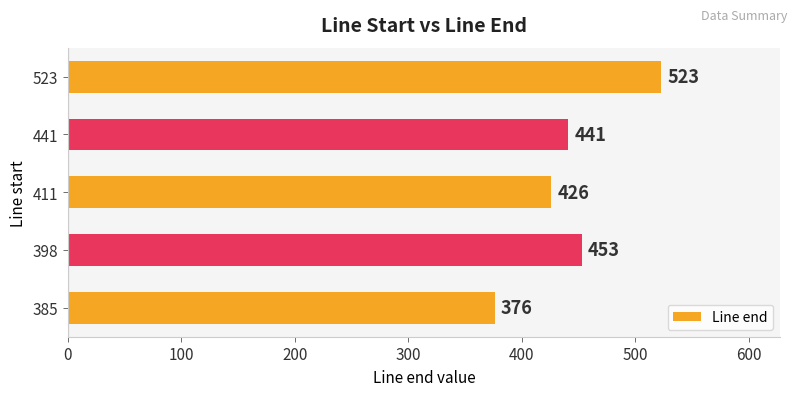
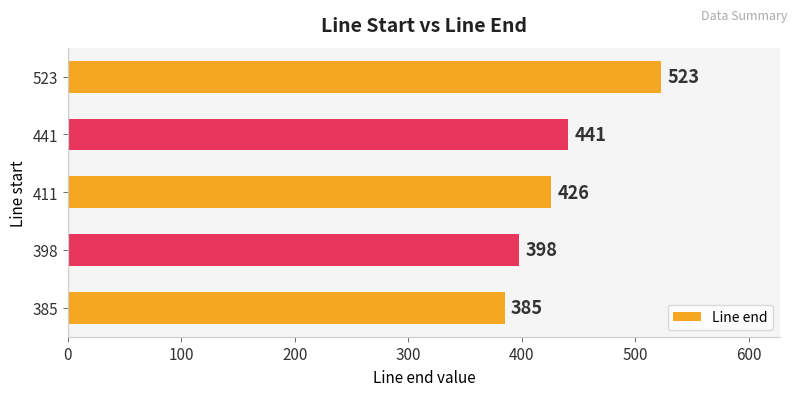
  {
    "523": 523,
    "441": 441,
    "411": 426,
-   "398": 453,
-   "385": 376
+   "398": 398,
+   "385": 385
  }
